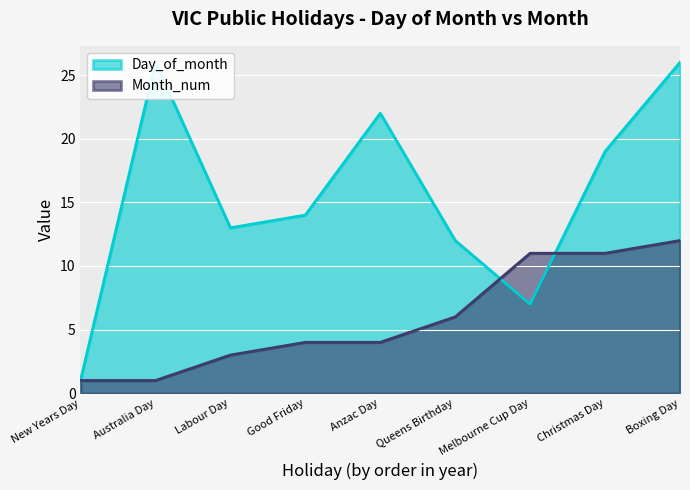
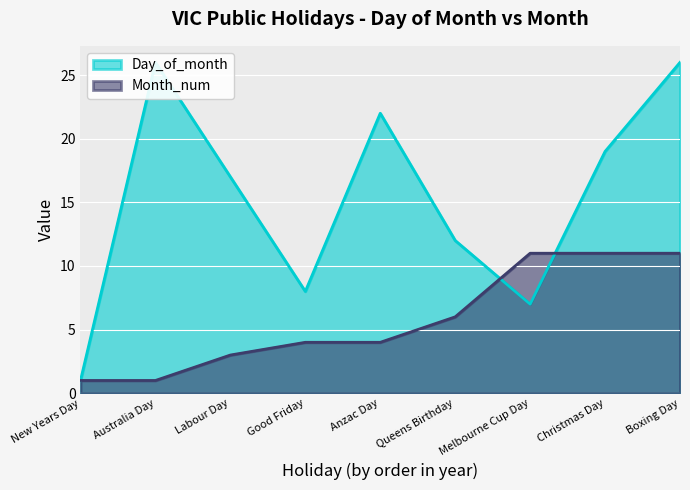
  {
    "Day_of_month": {
-     "Labour Day": 13,
-     "Good Friday": 14,
+     "Labour Day": 17,
+     "Good Friday": 8,
      "Anzac Day": 22,
      "Queens Birthday": 12,
      "Melbourne Cup Day": 7,
      "Christmas Day": 19,
      "Boxing Day": 26
    },
    "Month_num": {
      "Australia Day": 1,
      "Labour Day": 3,
      "Good Friday": 4,
      "Anzac Day": 4,
      "Queens Birthday": 6,
      "Melbourne Cup Day": 11,
      "Christmas Day": 11,
-     "Boxing Day": 12
+     "Boxing Day": 11
    }
  }
